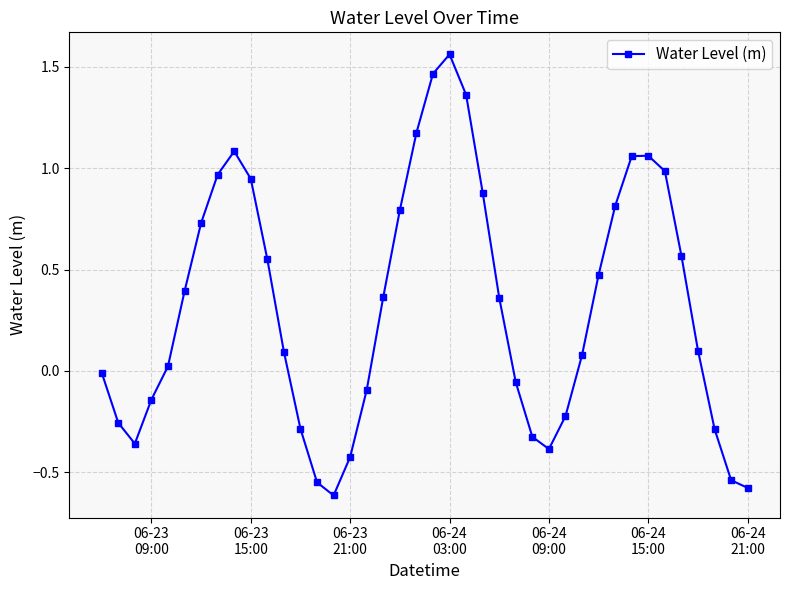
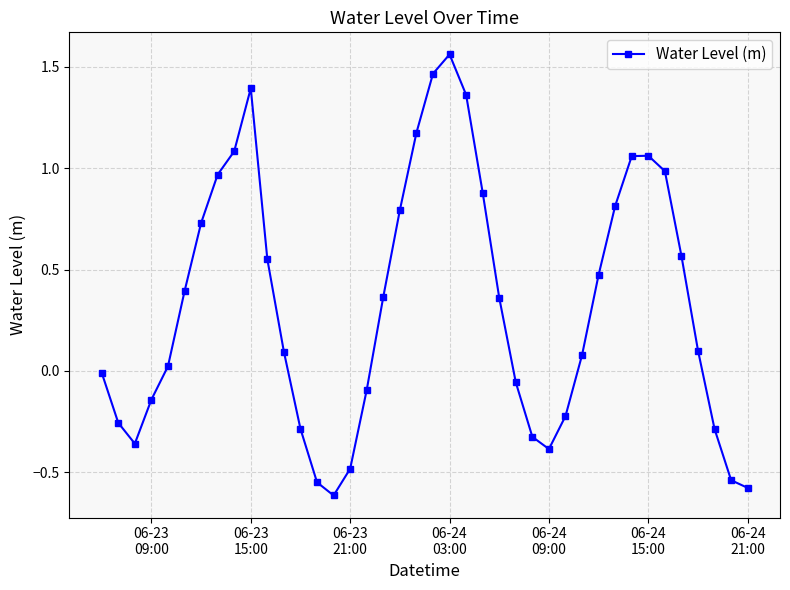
  {
    "06-23 09:00": -0.14,
-   "06-23 15:00": 0.95,
-   "06-23 21:00": -0.42,
+   "06-23 15:00": 1.40,
+   "06-23 21:00": -0.48,
    "06-24 03:00": 1.56,
    "06-24 09:00": -0.39,
    "06-24 15:00": 1.06,
    "06-24 21:00": -0.58
  }
